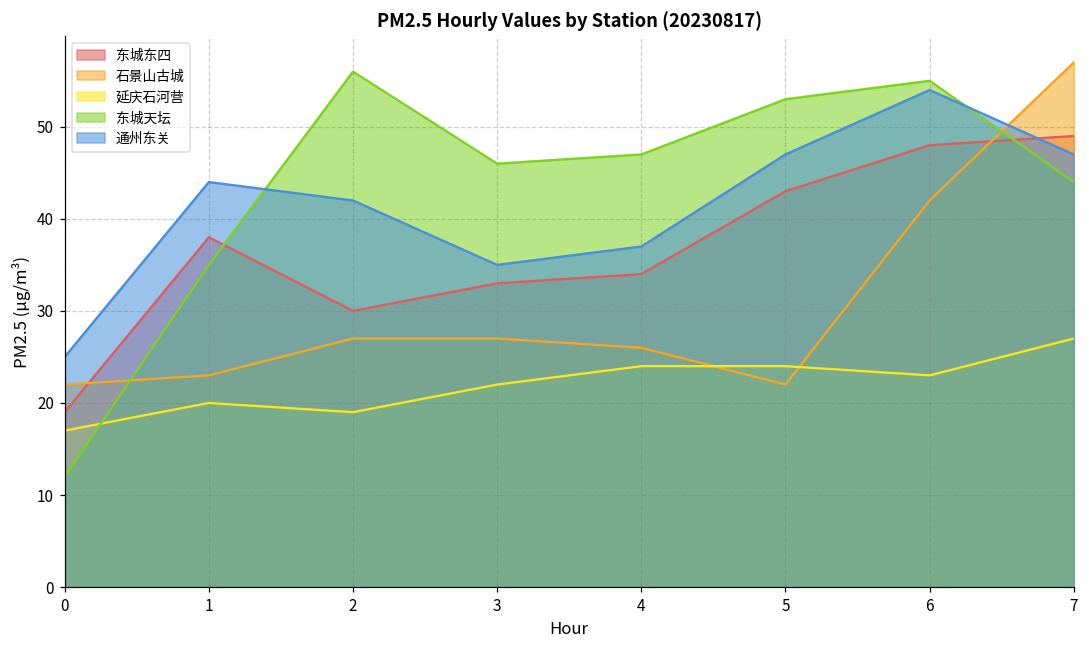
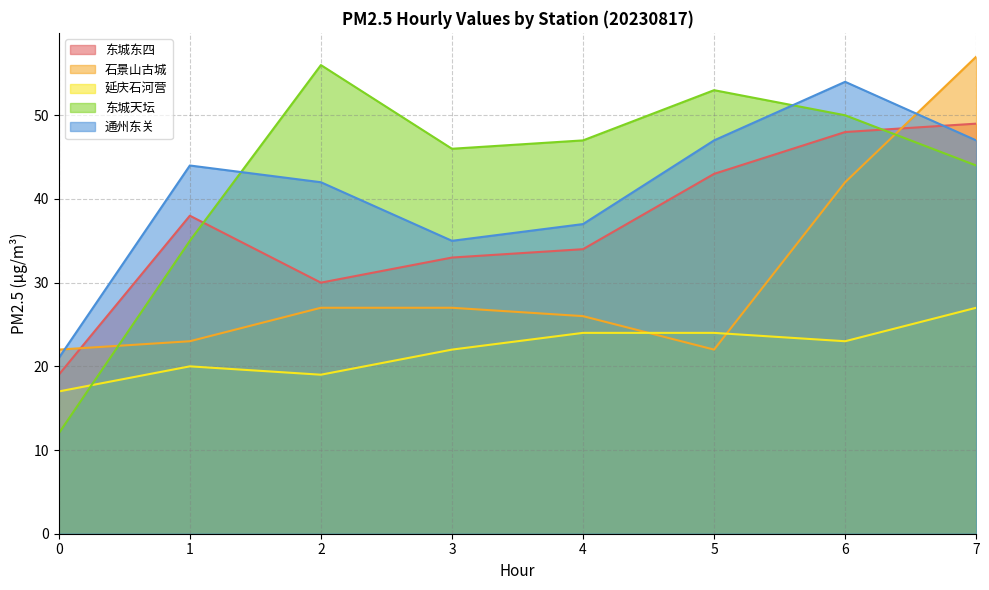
  {
    "东城东四": {
      "0": 19,
      "1": 38,
      "2": 30,
      "3": 33,
      "4": 34,
      "5": 43,
      "6": 48,
      "7": 49
    },
    "东城天坛": {
      "0": 12,
      "1": 35,
      "2": 56,
      "3": 46,
      "4": 47,
      "5": 53,
-     "6": 55,
+     "6": 50,
      "7": 44
    },
    "通州东关": {
-     "0": 25,
+     "0": 21,
      "1": 44,
      "2": 42,
      "3": 35,
      "4": 37,
      "5": 47,
      "6": 54,
      "7": 47
    }
  }
